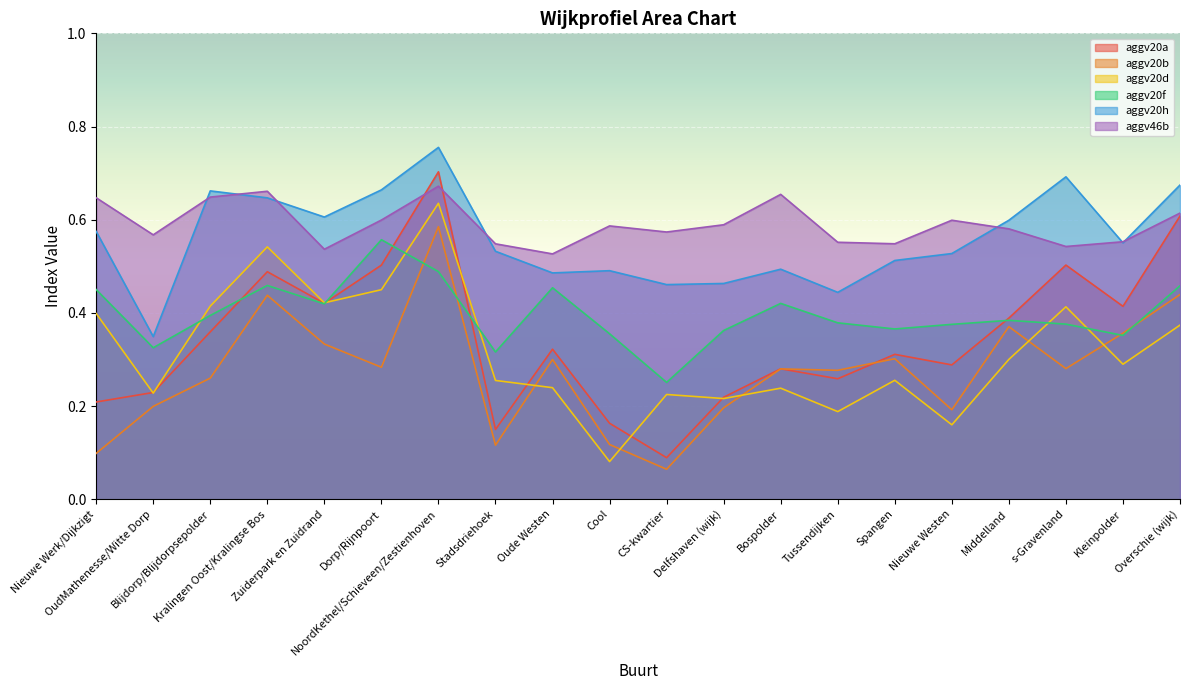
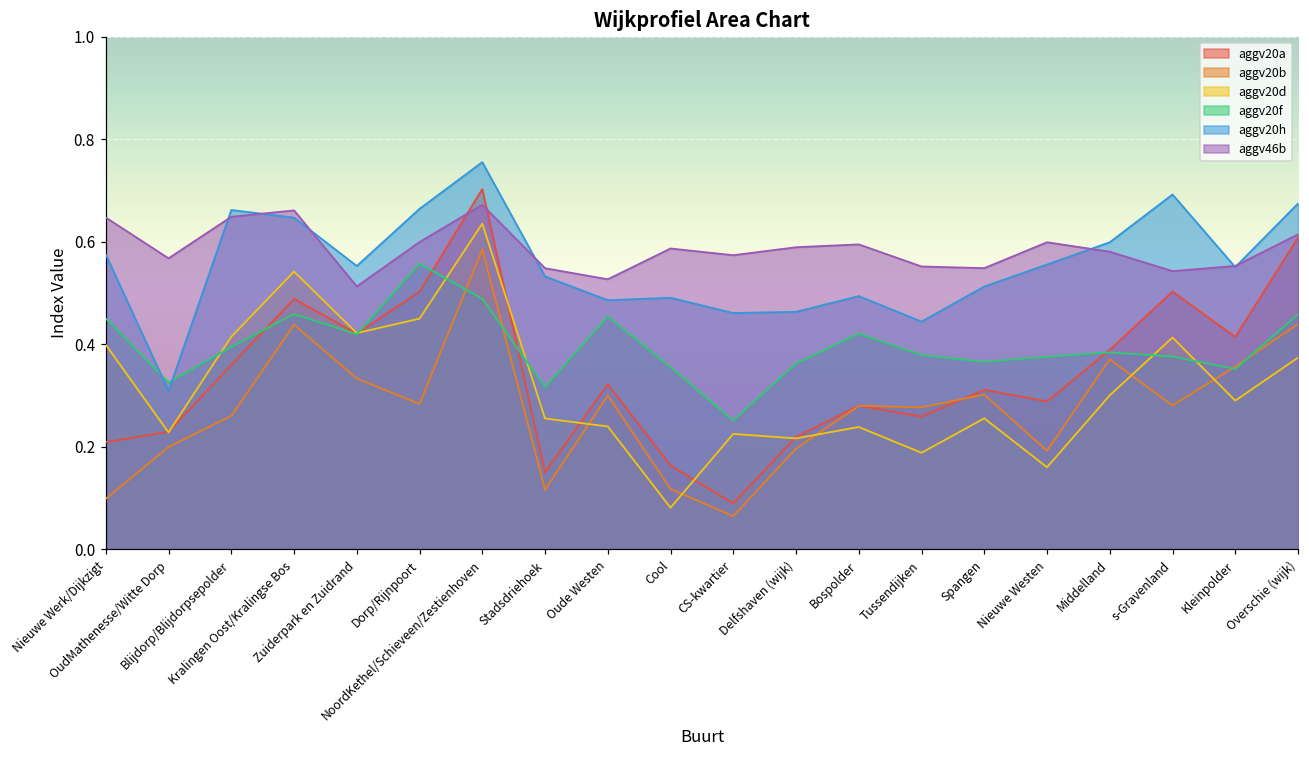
  {
    "aggv20d": {
      "Nieuwe Werk/Dijkzigt": 0.40,
      "Blijdorp/Blijdorpsepolder": 0.41,
      "Kralingen Oost/Kralingse Bos": 0.54,
      "Dorp/Rijnpoort": 0.45,
      "NoordKethel/Schieveen/Zestienhoven": 0.64,
      "Stadsdriehoek": 0.25,
      "Oude Westen": 0.24,
      "Cool": 0.08,
      "CS-kwartier": 0.22,
      "Bospolder": 0.24,
      "Tussendijken": 0.19,
      "Spangen": 0.26,
      "Nieuwe Westen": 0.16,
      "Middelland": 0.30,
      "s-Gravenland": 0.41,
      "Kleinpolder": 0.29,
      "Overschie (wijk)": 0.37
    },
    "aggv20f": {
      "Nieuwe Werk/Dijkzigt": 0.45,
      "OudMathenesse/Witte Dorp": 0.33,
      "Blijdorp/Blijdorpsepolder": 0.39,
      "Kralingen Oost/Kralingse Bos": 0.46,
      "Dorp/Rijnpoort": 0.56,
      "NoordKethel/Schieveen/Zestienhoven": 0.49,
      "Stadsdriehoek": 0.32,
      "Oude Westen": 0.45,
      "Cool": 0.36,
      "CS-kwartier": 0.25,
      "Delfshaven (wijk)": 0.36,
      "Bospolder": 0.42,
      "Tussendijken": 0.38,
      "Spangen": 0.37,
      "Nieuwe Westen": 0.38,
      "s-Gravenland": 0.38,
      "Overschie (wijk)": 0.46
    },
    "aggv20h": {
      "Nieuwe Werk/Dijkzigt": 0.57,
-     "OudMathenesse/Witte Dorp": 0.35,
+     "OudMathenesse/Witte Dorp": 0.31,
      "Blijdorp/Blijdorpsepolder": 0.66,
      "Kralingen Oost/Kralingse Bos": 0.65,
-     "Zuiderpark en Zuidrand": 0.61,
+     "Zuiderpark en Zuidrand": 0.55,
      "Dorp/Rijnpoort": 0.66,
      "NoordKethel/Schieveen/Zestienhoven": 0.76,
      "Stadsdriehoek": 0.53,
      "Oude Westen": 0.49,
      "Cool": 0.49,
      "CS-kwartier": 0.46,
      "Delfshaven (wijk)": 0.46,
      "Bospolder": 0.49,
      "Tussendijken": 0.44,
      "Spangen": 0.51,
-     "Nieuwe Westen": 0.53,
+     "Nieuwe Westen": 0.56,
      "Middelland": 0.60,
      "s-Gravenland": 0.69,
      "Overschie (wijk)": 0.67
    },
    "aggv46b": {
      "Nieuwe Werk/Dijkzigt": 0.65,
      "OudMathenesse/Witte Dorp": 0.57,
      "Blijdorp/Blijdorpsepolder": 0.65,
      "Kralingen Oost/Kralingse Bos": 0.66,
-     "Zuiderpark en Zuidrand": 0.54,
+     "Zuiderpark en Zuidrand": 0.51,
      "Dorp/Rijnpoort": 0.60,
      "NoordKethel/Schieveen/Zestienhoven": 0.67,
      "Stadsdriehoek": 0.55,
      "Oude Westen": 0.53,
      "Cool": 0.59,
      "CS-kwartier": 0.57,
      "Delfshaven (wijk)": 0.59,
-     "Bospolder": 0.65,
+     "Bospolder": 0.59,
      "Tussendijken": 0.55,
      "Spangen": 0.55,
      "Nieuwe Westen": 0.60,
      "Middelland": 0.58,
      "s-Gravenland": 0.54,
      "Overschie (wijk)": 0.61
    }
  }
